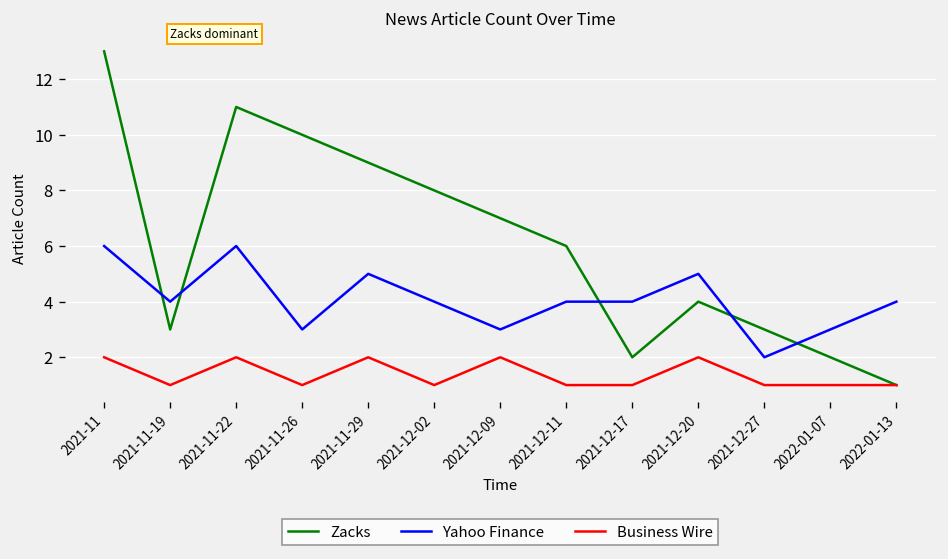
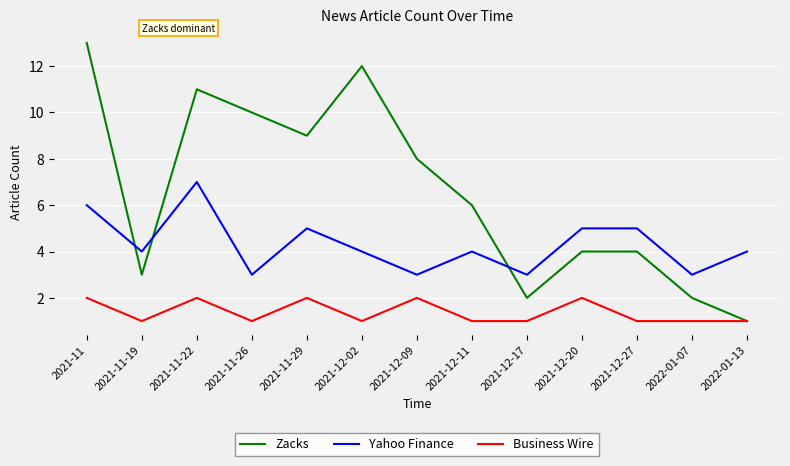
  {
    "Zacks": {
      "2021-11": 13,
      "2021-11-19": 3,
      "2021-11-22": 11,
      "2021-11-26": 10,
      "2021-11-29": 9,
-     "2021-12-02": 8,
-     "2021-12-09": 7,
+     "2021-12-02": 12,
+     "2021-12-09": 8,
      "2021-12-11": 6,
      "2021-12-17": 2,
      "2021-12-20": 4,
-     "2021-12-27": 3,
+     "2021-12-27": 4,
      "2022-01-07": 2
    },
    "Yahoo Finance": {
      "2021-11": 6,
      "2021-11-19": 4,
-     "2021-11-22": 6,
+     "2021-11-22": 7,
      "2021-11-26": 3,
      "2021-11-29": 5,
      "2021-12-02": 4,
      "2021-12-09": 3,
      "2021-12-11": 4,
-     "2021-12-17": 4,
+     "2021-12-17": 3,
      "2021-12-20": 5,
-     "2021-12-27": 2,
+     "2021-12-27": 5,
      "2022-01-07": 3,
      "2022-01-13": 4
    },
    "Business Wire": {
      "2021-11": 2,
      "2021-11-19": 1,
      "2021-11-22": 2,
      "2021-11-26": 1,
      "2021-11-29": 2,
      "2021-12-02": 1,
      "2021-12-09": 2,
      "2021-12-11": 1,
      "2021-12-17": 1,
      "2021-12-20": 2,
      "2021-12-27": 1,
      "2022-01-07": 1
    }
  }
